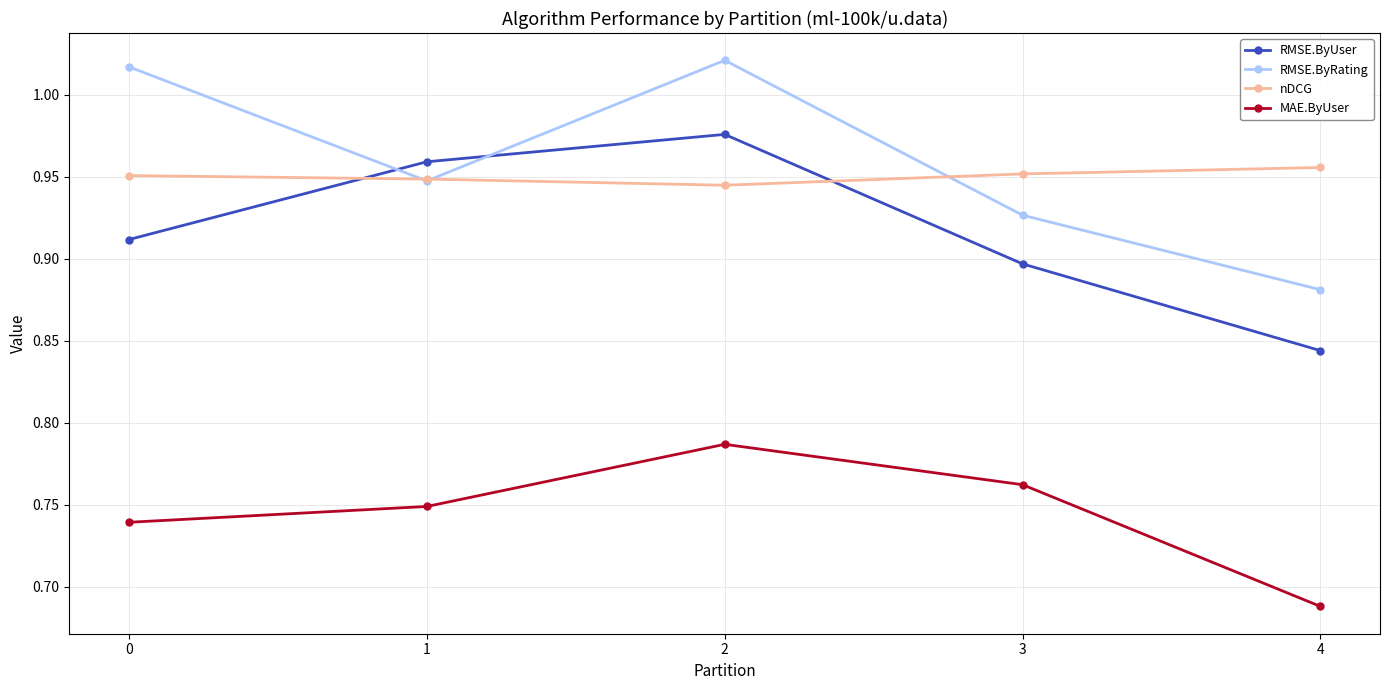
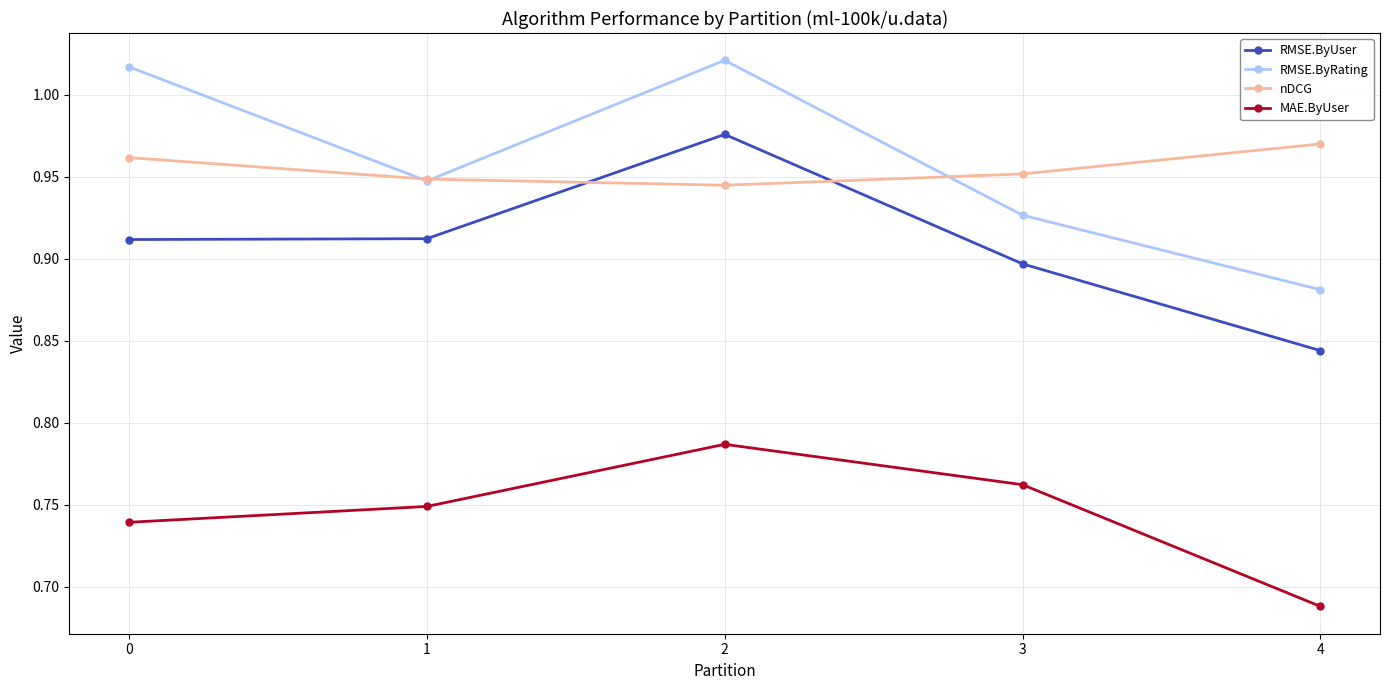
  {
    "RMSE.ByUser": {
      "0": 0.912,
-     "1": 0.959,
+     "1": 0.912,
      "2": 0.976,
      "3": 0.897,
      "4": 0.844
    },
    "RMSE.ByRating": {
      "0": 1.017,
      "2": 1.021,
      "3": 0.927,
      "4": 0.881
    },
    "nDCG": {
-     "0": 0.951,
+     "0": 0.962,
      "2": 0.945,
      "3": 0.952,
-     "4": 0.956
+     "4": 0.970
    },
    "MAE.ByUser": {
      "0": 0.739,
      "1": 0.749,
      "2": 0.787,
      "3": 0.762,
      "4": 0.688
    }
  }
